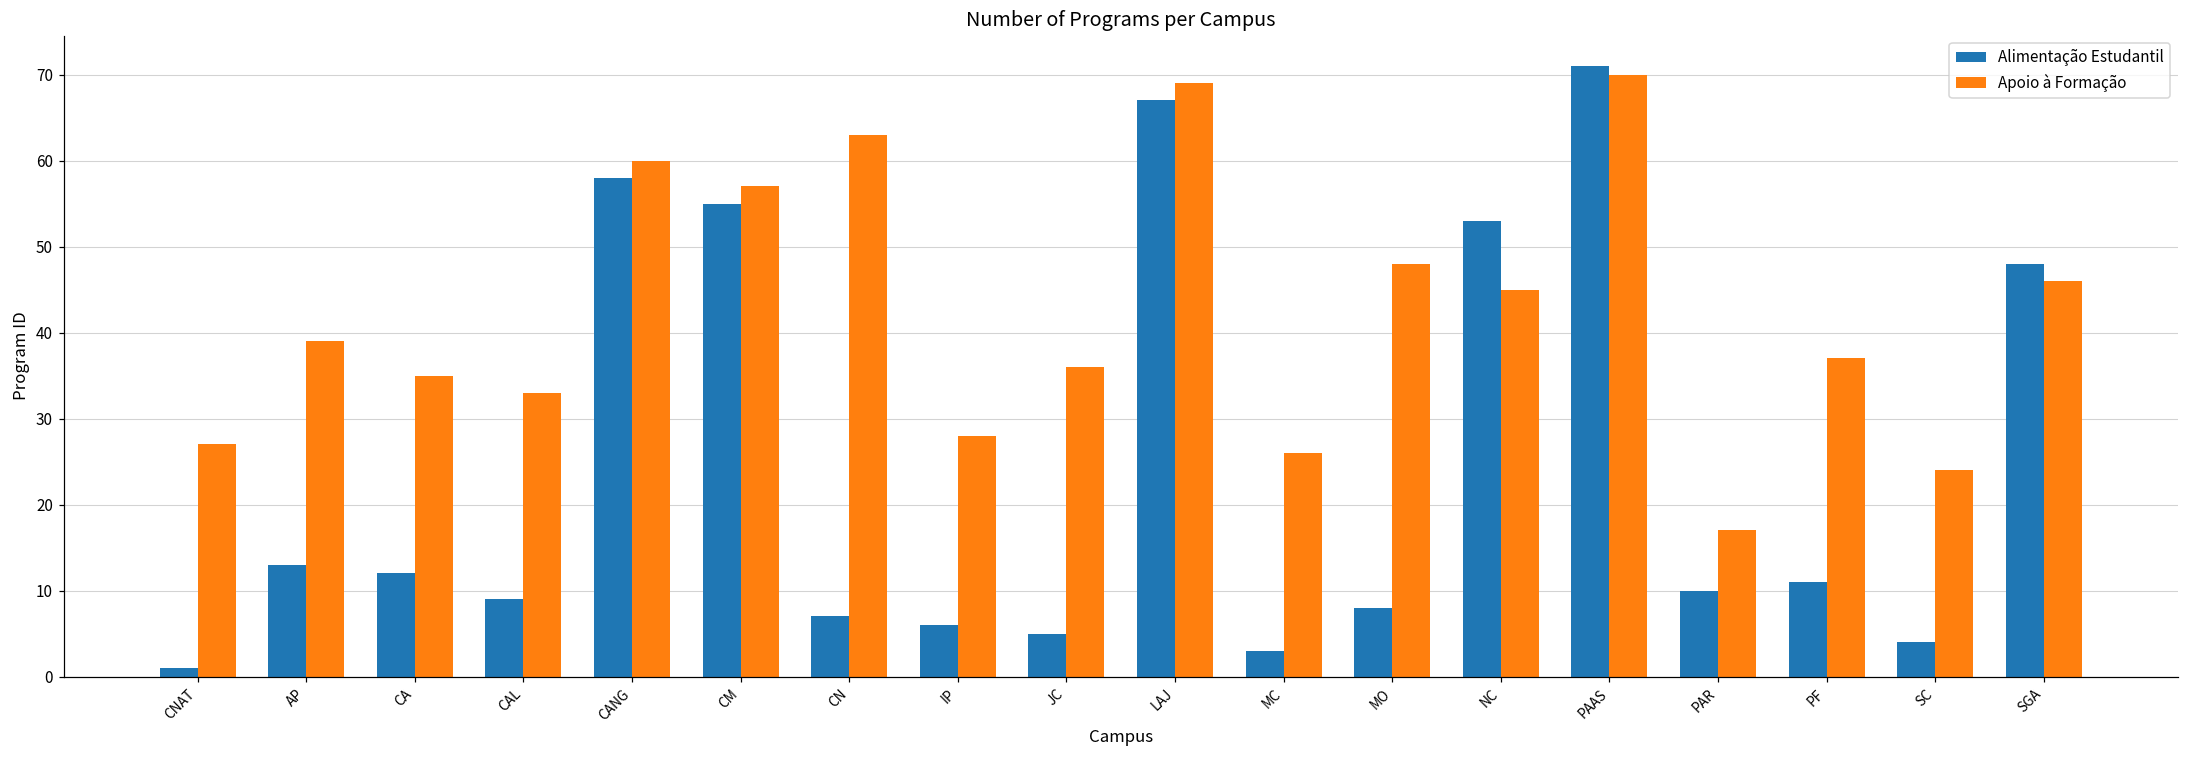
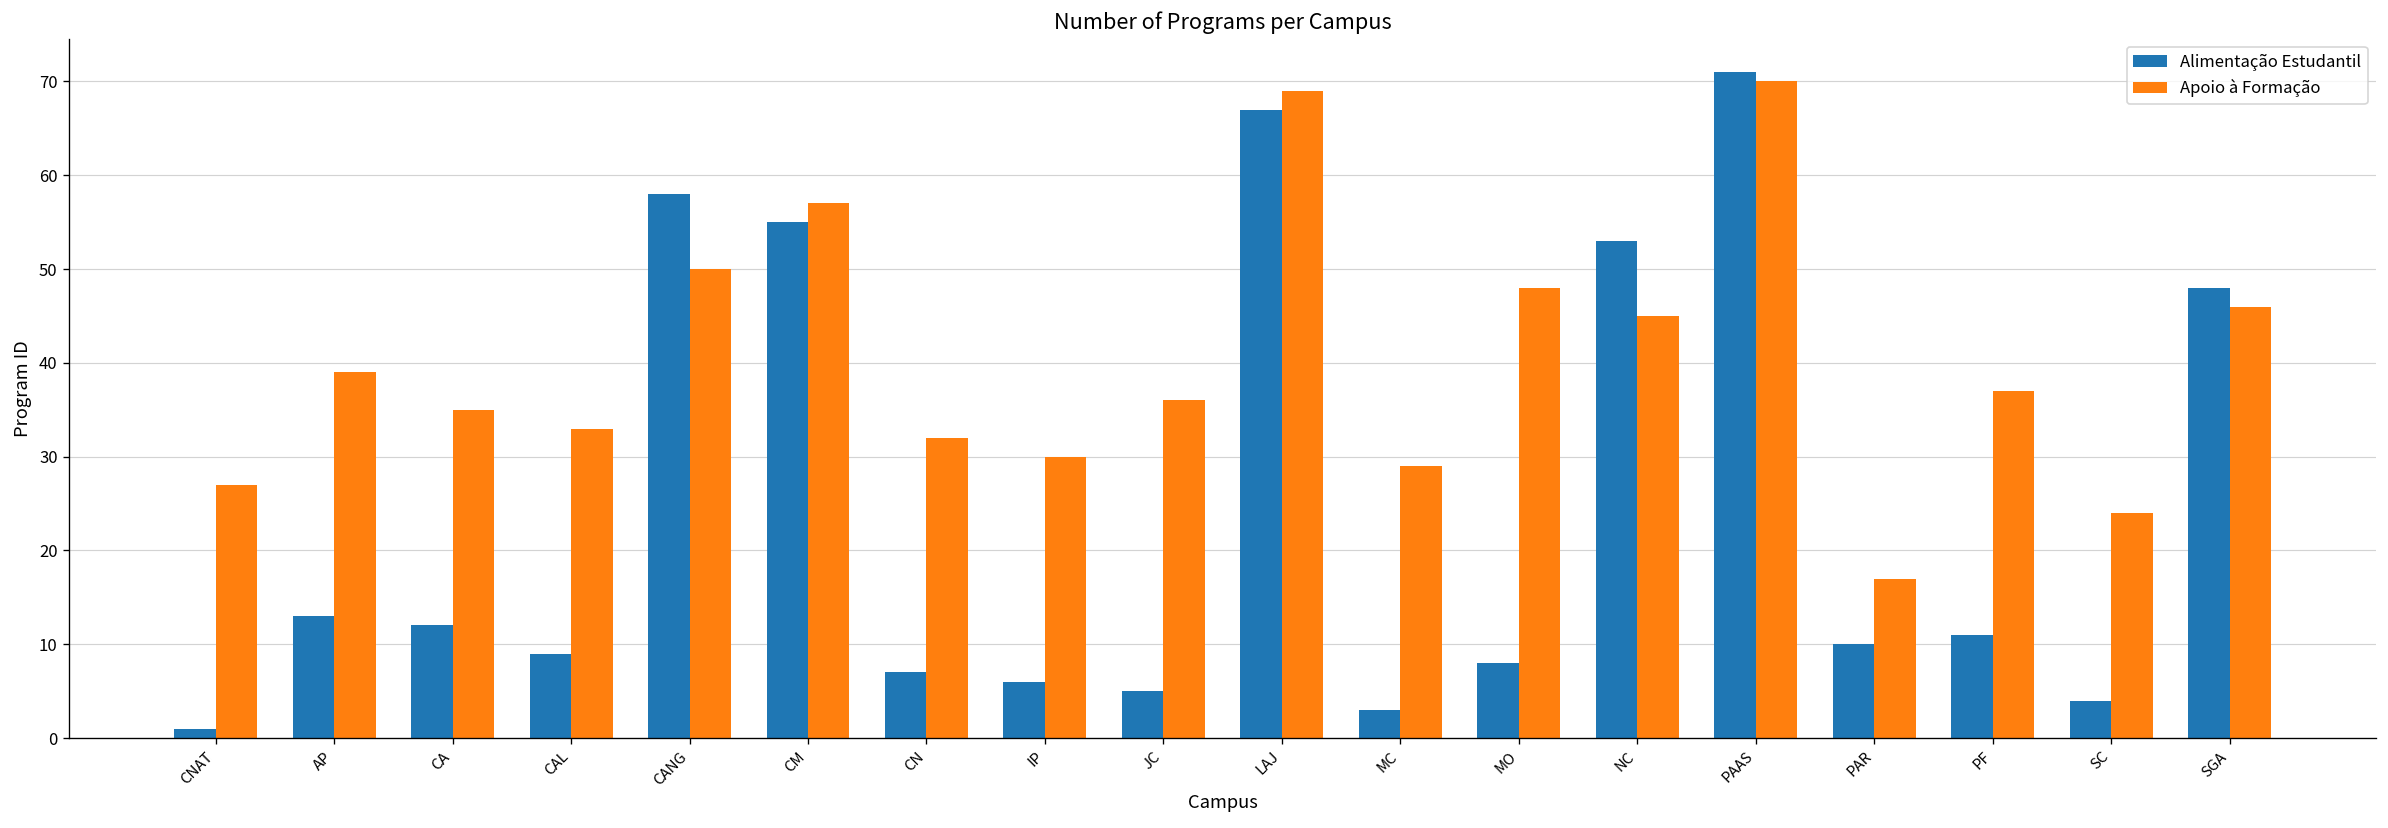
  {
    "Alimentação Estudantil": {
      "CNAT": 1,
      "AP": 13,
      "CA": 12,
      "CAL": 9,
      "CANG": 58,
      "CM": 55,
      "CN": 7,
      "IP": 6,
      "JC": 5,
      "LAJ": 67,
      "MC": 3,
      "MO": 8,
      "NC": 53,
      "PAAS": 71,
      "PAR": 10,
      "PF": 11,
      "SC": 4,
      "SGA": 48
    },
    "Apoio à Formação": {
      "CNAT": 27,
      "AP": 39,
      "CA": 35,
      "CAL": 33,
-     "CANG": 60,
+     "CANG": 50,
      "CM": 57,
-     "CN": 63,
-     "IP": 28,
+     "CN": 32,
+     "IP": 30,
      "JC": 36,
      "LAJ": 69,
-     "MC": 26,
+     "MC": 29,
      "MO": 48,
      "NC": 45,
      "PAAS": 70,
      "PAR": 17,
      "PF": 37,
      "SC": 24,
      "SGA": 46
    }
  }
